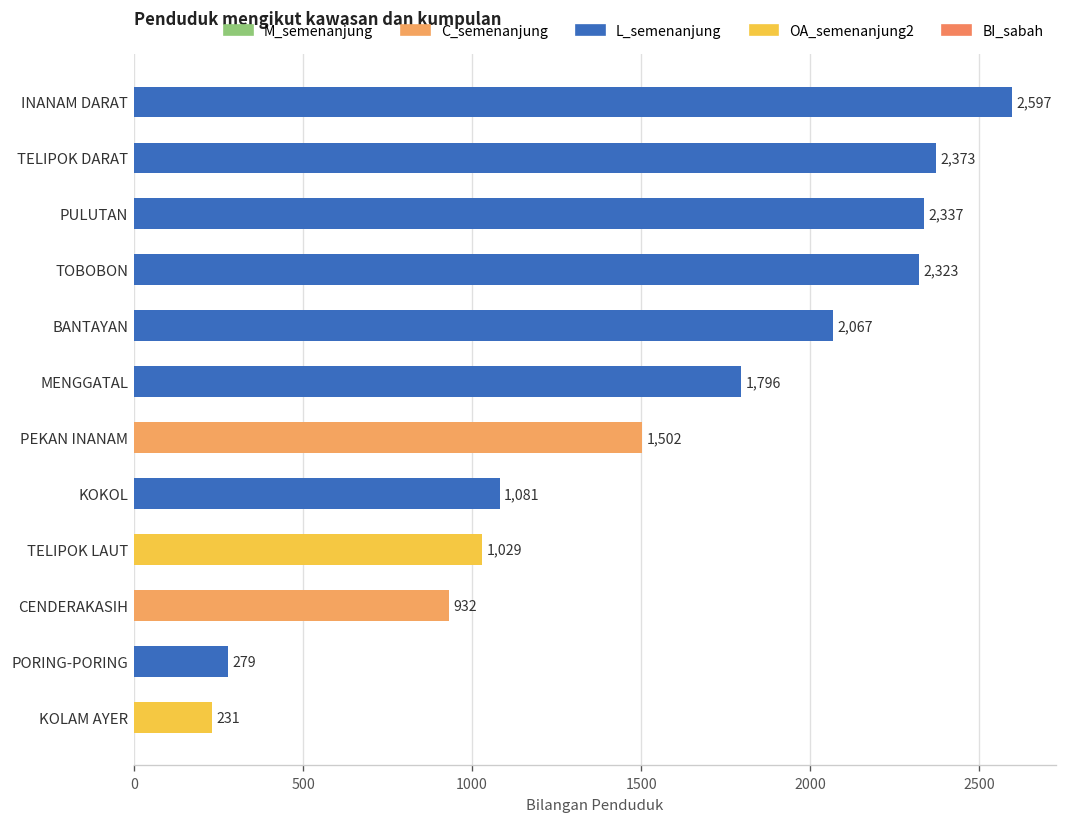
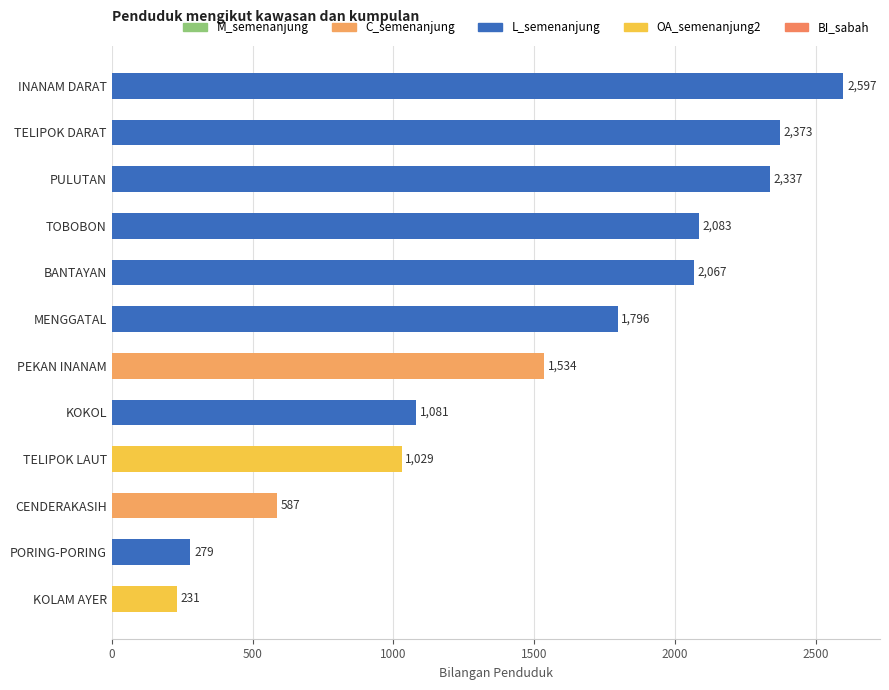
  {
    "INANAM DARAT": "2,597",
    "TELIPOK DARAT": "2,373",
    "PULUTAN": "2,337",
-   "TOBOBON": "2,323",
+   "TOBOBON": "2,083",
    "BANTAYAN": "2,067",
    "MENGGATAL": "1,796",
-   "PEKAN INANAM": "1,502",
+   "PEKAN INANAM": "1,534",
    "KOKOL": "1,081",
    "TELIPOK LAUT": "1,029",
-   "CENDERAKASIH": "932",
+   "CENDERAKASIH": "587",
    "PORING-PORING": "279",
    "KOLAM AYER": "231"
  }
